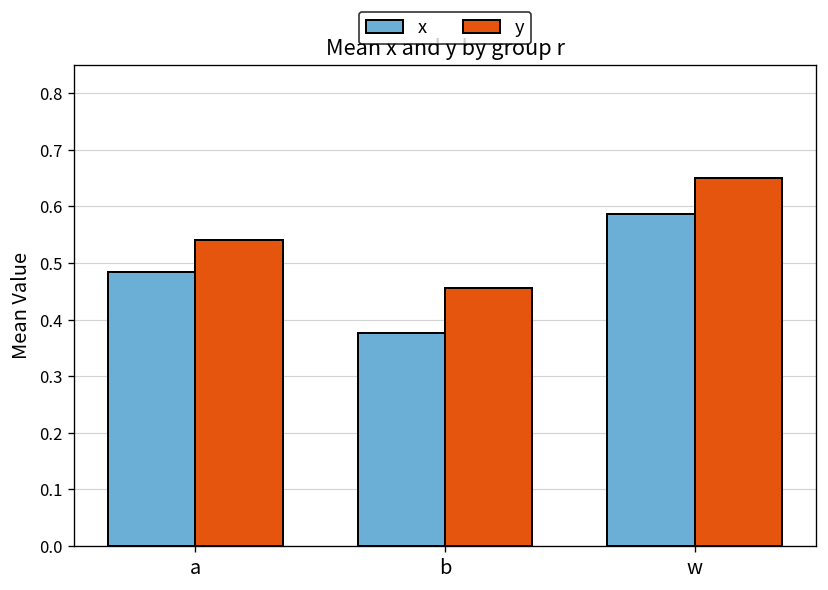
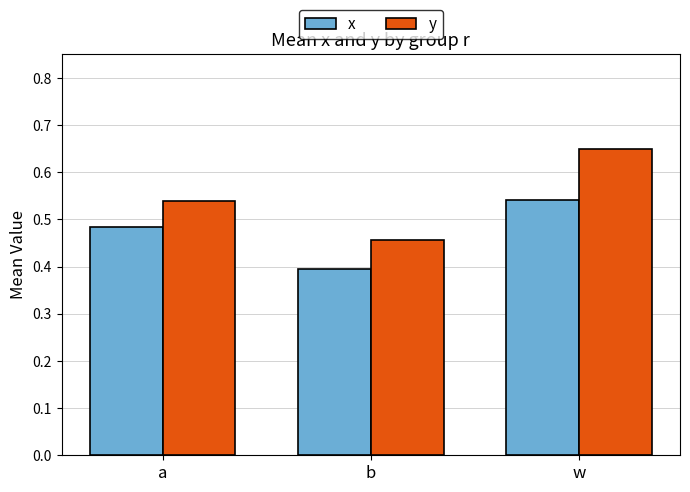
  {
    "x": {
      "a": 0.48,
-     "b": 0.38,
-     "w": 0.59
+     "b": 0.39,
+     "w": 0.54
    },
    "y": {
      "a": 0.54,
      "b": 0.46,
      "w": 0.65
    }
  }
